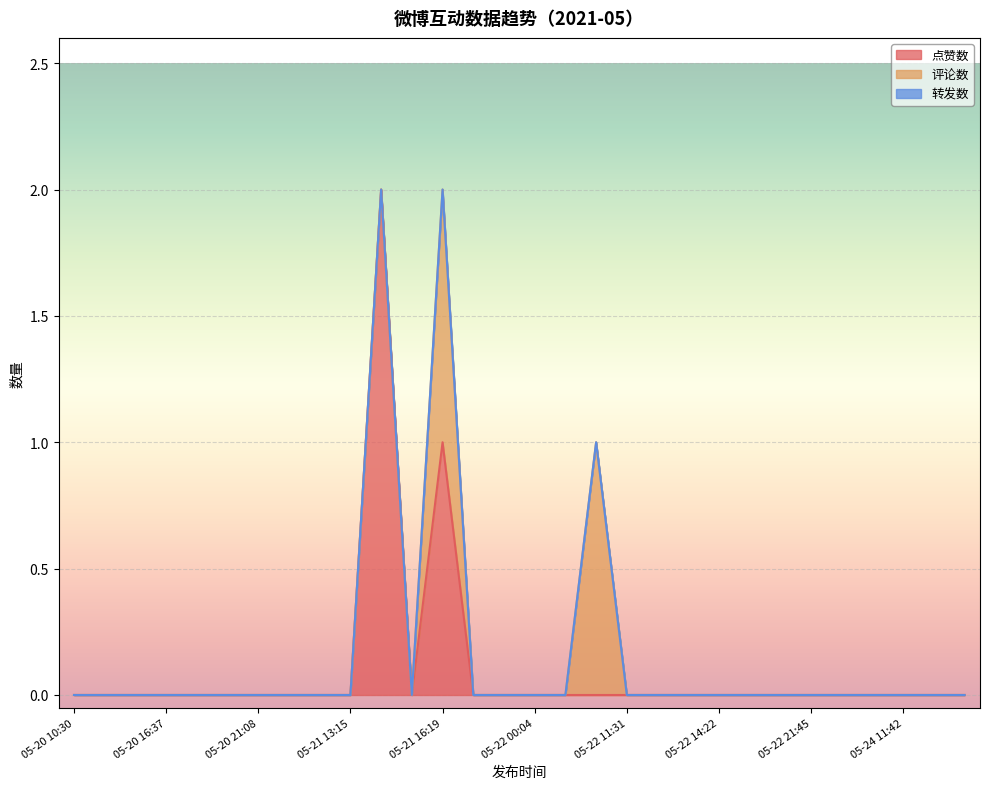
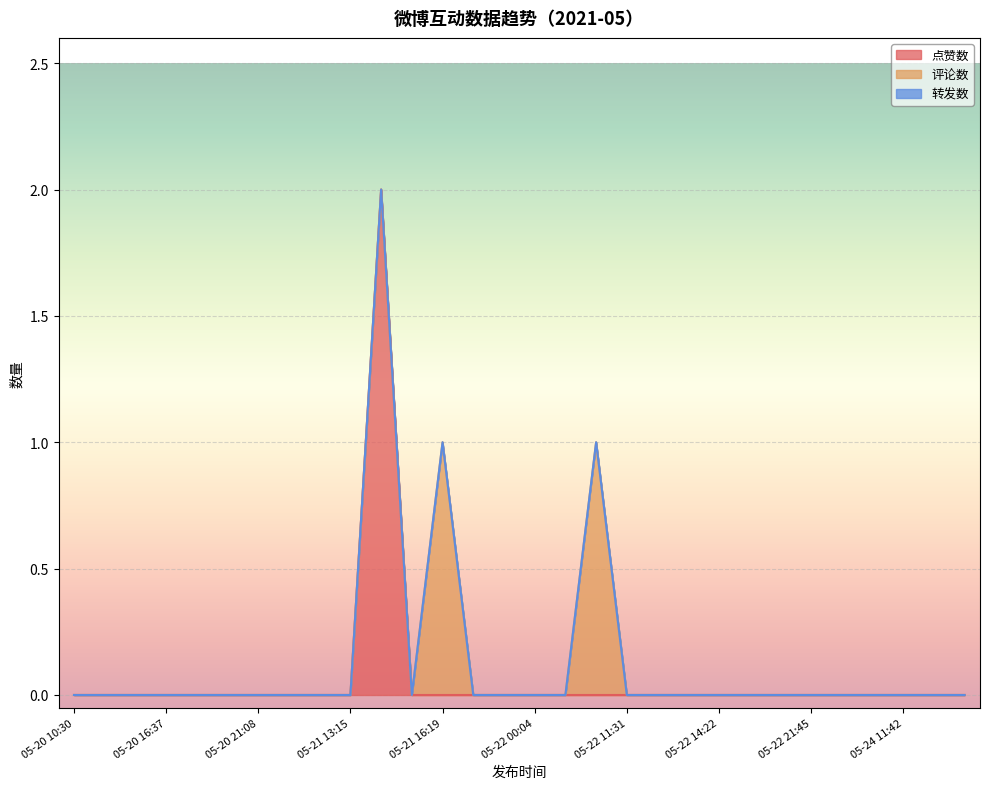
  {
    "点赞数": {
-     "05-21 16:19": 1
+     "05-21 16:19": 0
    }
  }
